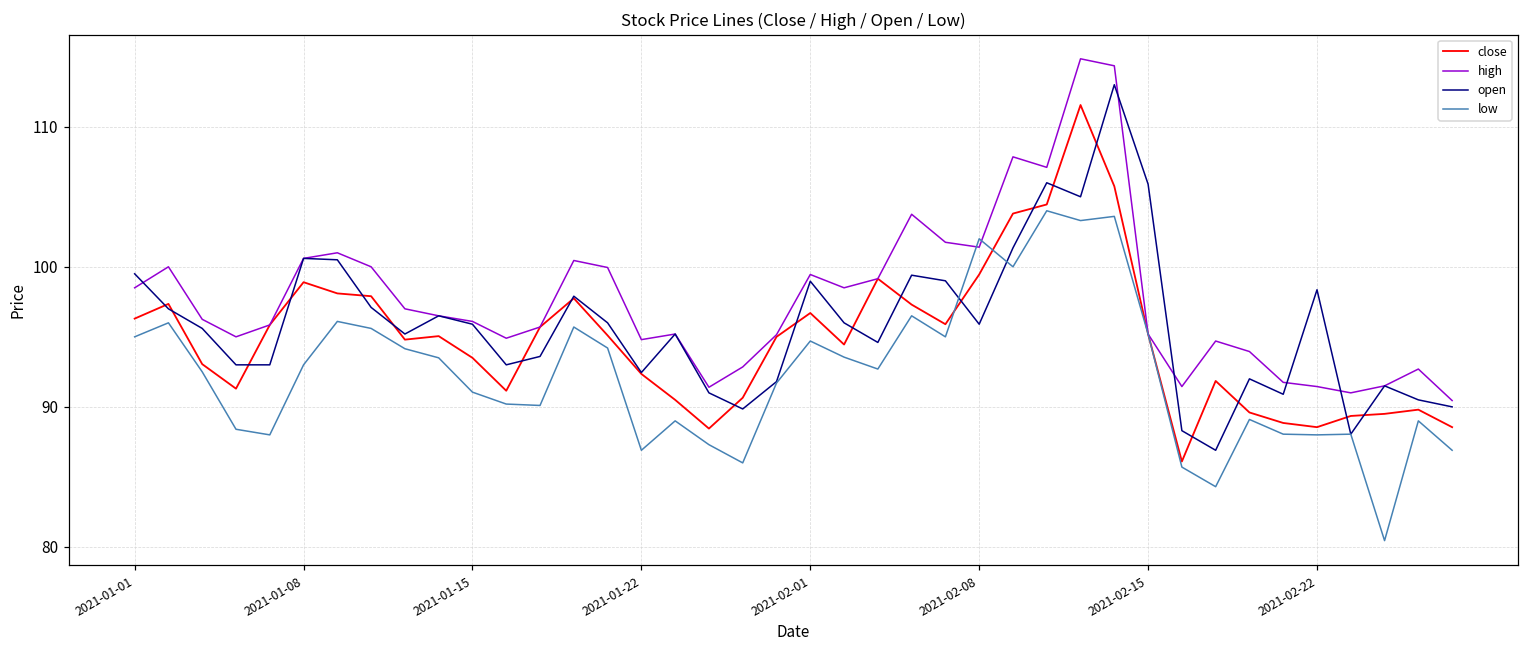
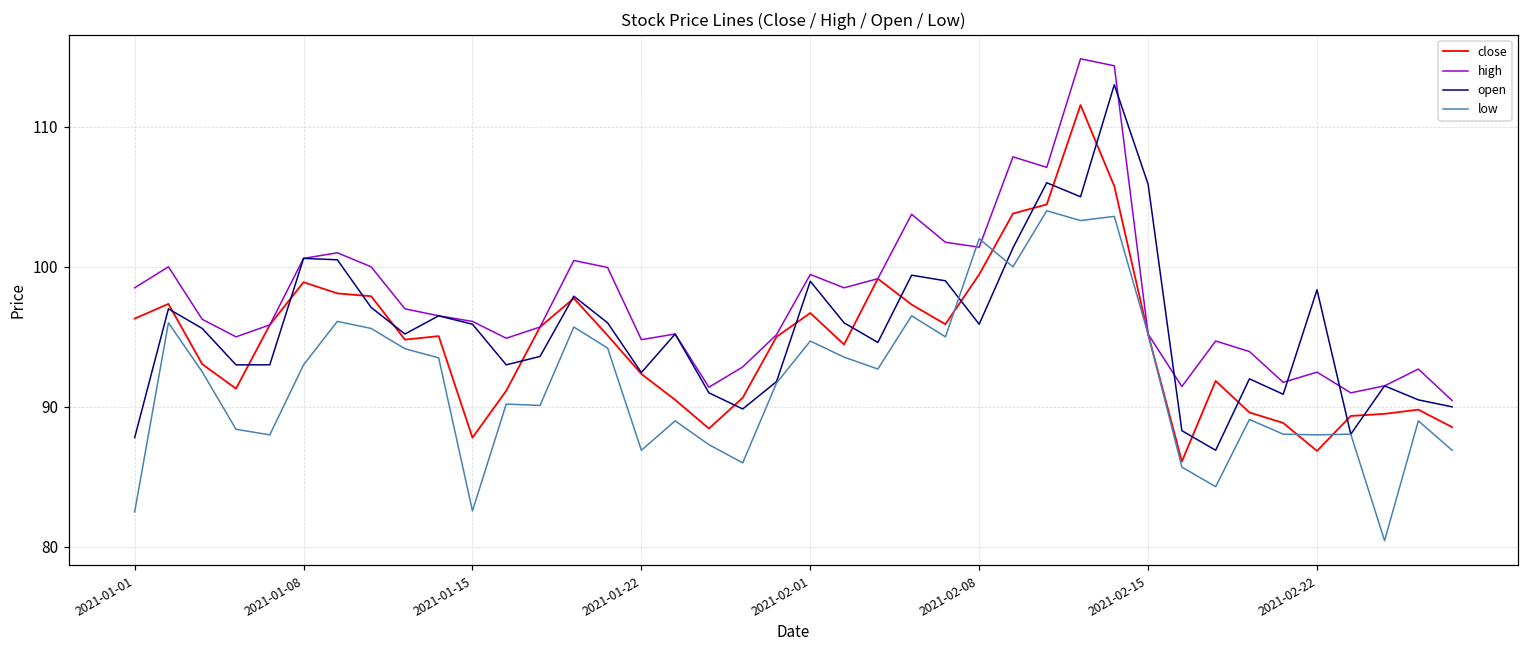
  {
    "close": {
      "2021-01-01": 96.3,
      "2021-01-08": 98.9,
-     "2021-01-15": 93.5,
+     "2021-01-15": 87.8,
      "2021-02-01": 96.7,
      "2021-02-08": 99.5,
-     "2021-02-22": 88.6
+     "2021-02-22": 86.9
    },
    "high": {
      "2021-01-01": 98.5,
      "2021-01-22": 94.8,
      "2021-02-01": 99.5,
      "2021-02-08": 101.4,
-     "2021-02-22": 91.5
+     "2021-02-22": 92.5
    },
    "open": {
-     "2021-01-01": 99.5,
+     "2021-01-01": 87.8,
      "2021-02-01": 99.0,
      "2021-02-08": 95.9,
      "2021-02-15": 105.9,
      "2021-02-22": 98.4
    },
    "low": {
-     "2021-01-01": 95.0,
+     "2021-01-01": 82.5,
      "2021-01-08": 93.0,
-     "2021-01-15": 91.1,
+     "2021-01-15": 82.6,
      "2021-01-22": 86.9,
      "2021-02-01": 94.7,
      "2021-02-08": 102.0,
      "2021-02-22": 88.0
    }
  }
